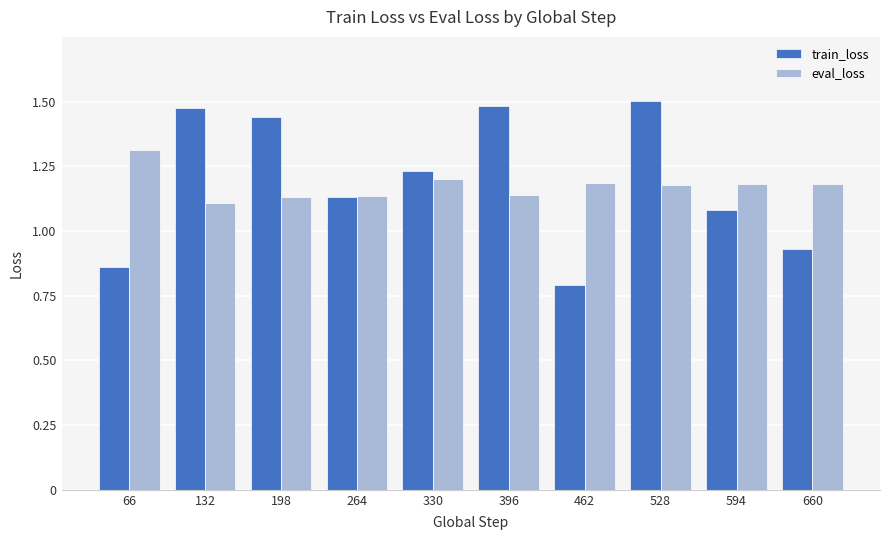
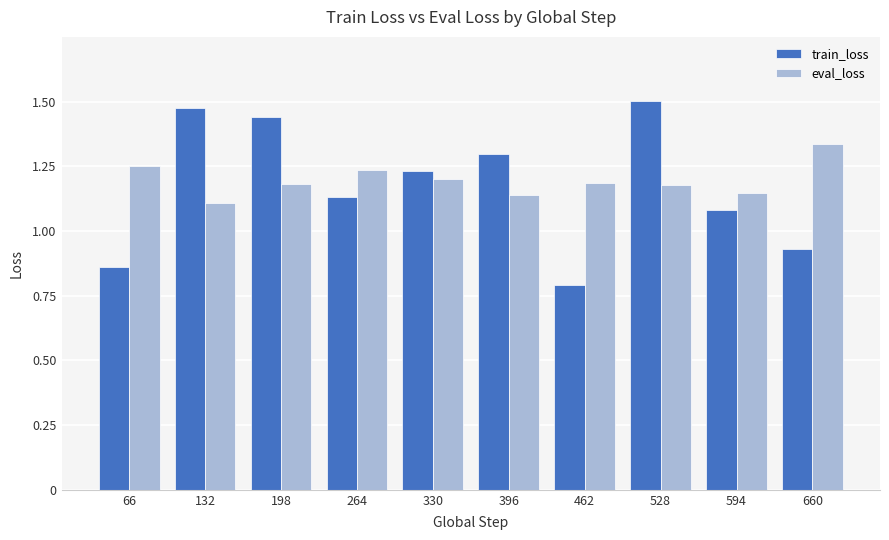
  {
    "train_loss": {
      "66": 0.86,
      "132": 1.47,
      "198": 1.44,
      "264": 1.13,
      "330": 1.23,
-     "396": 1.48,
+     "396": 1.30,
      "462": 0.79,
      "528": 1.50,
      "594": 1.08,
      "660": 0.93
    },
    "eval_loss": {
-     "66": 1.31,
+     "66": 1.25,
      "132": 1.11,
-     "198": 1.13,
-     "264": 1.14,
+     "198": 1.18,
+     "264": 1.24,
      "330": 1.20,
      "396": 1.14,
      "462": 1.18,
      "528": 1.18,
-     "594": 1.18,
-     "660": 1.18
+     "594": 1.15,
+     "660": 1.34
    }
  }
